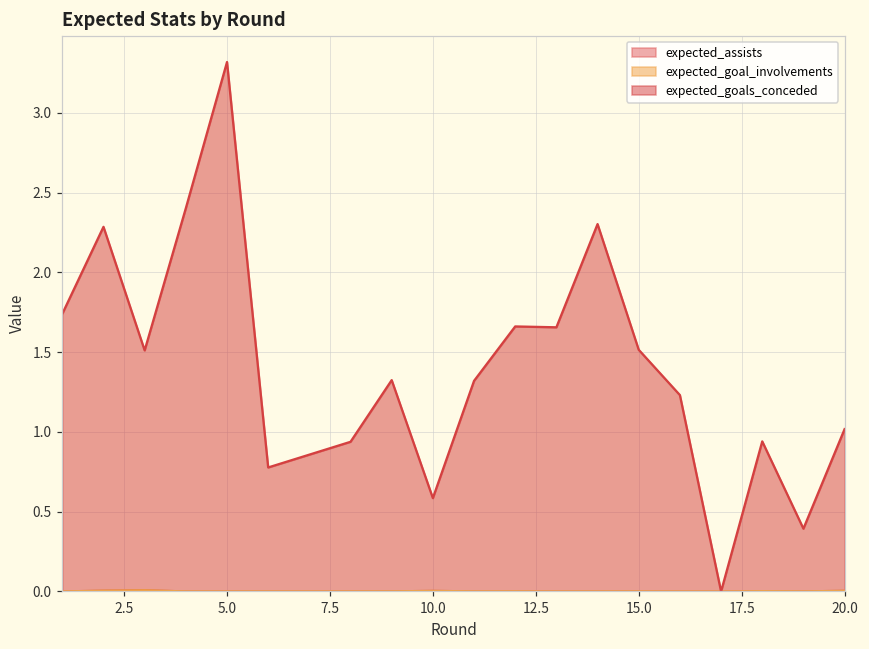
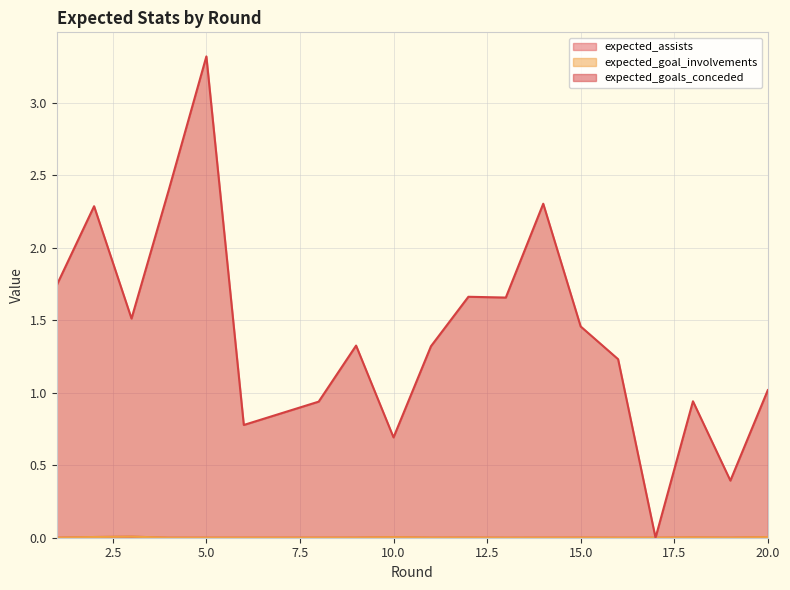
  {
    "expected_goal_involvements": {
      "5.0": 0.00,
      "10.0": 0.00,
      "15.0": 0.00,
      "20.0": 0.00
    },
    "expected_goals_conceded": {
      "5.0": 3.32,
-     "10.0": 0.59,
-     "15.0": 1.51,
+     "10.0": 0.69,
+     "15.0": 1.46,
      "20.0": 1.02
    }
  }
